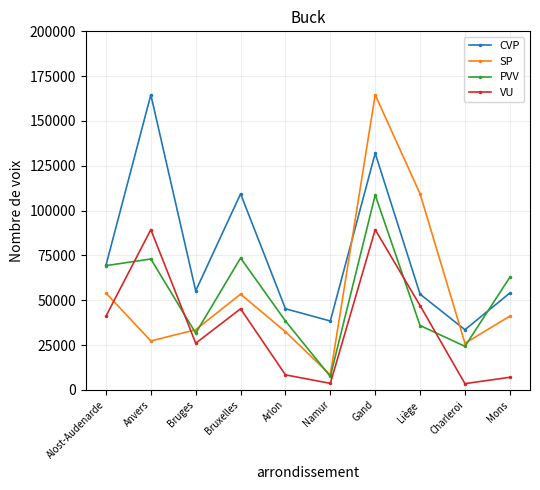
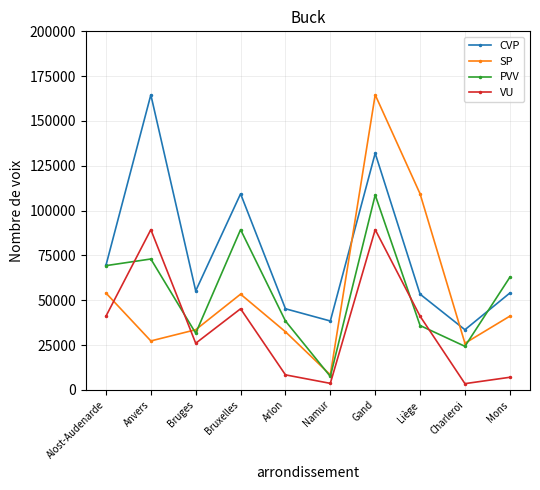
  {
    "CVP": {
      "Anvers": 165000,
      "Bruges": 55000,
      "Bruxelles": 109000,
      "Arlon": 45000,
      "Namur": 38000,
      "Gand": 132000,
      "Liège": 53000,
      "Charleroi": 34000,
      "Mons": 54000
    },
    "SP": {
      "Alost-Audenarde": 54000,
      "Anvers": 27000,
      "Bruges": 34000,
      "Bruxelles": 53000,
      "Arlon": 32000,
      "Gand": 165000,
      "Liège": 109000,
      "Charleroi": 26000,
      "Mons": 41000
    },
    "PVV": {
      "Anvers": 73000,
      "Bruges": 32000,
-     "Bruxelles": 74000,
+     "Bruxelles": 89000,
      "Arlon": 38000,
      "Gand": 109000,
      "Liège": 36000,
      "Charleroi": 24000,
      "Mons": 63000
    },
    "VU": {
      "Alost-Audenarde": 41000,
      "Anvers": 89000,
      "Bruges": 26000,
      "Bruxelles": 45000,
      "Arlon": 8000,
      "Namur": 4000,
      "Gand": 89000,
-     "Liège": 47000,
+     "Liège": 41000,
      "Charleroi": 3000,
      "Mons": 7000
    }
  }
